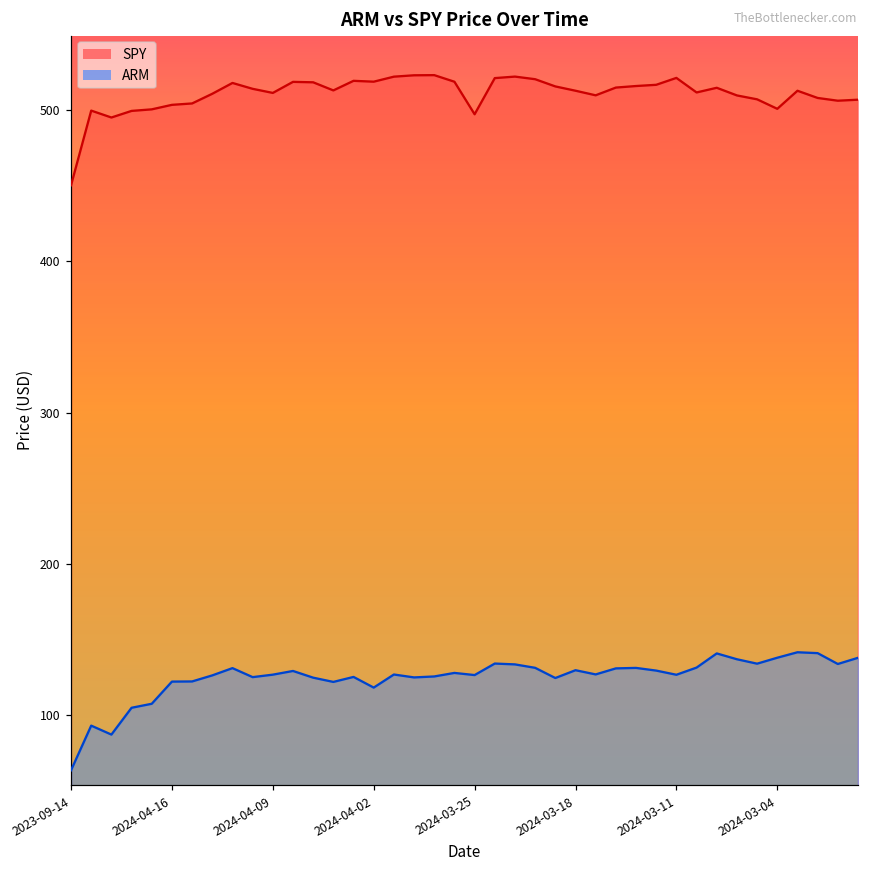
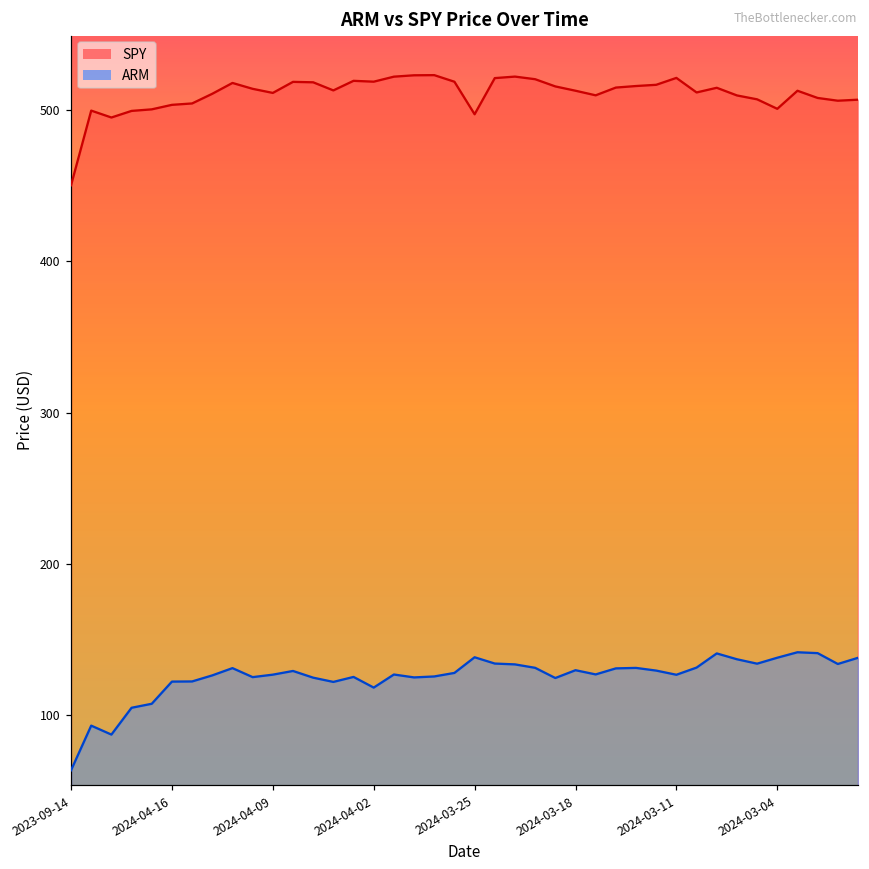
  {
    "SPY": {
      "2023-09-14": 450,
      "2024-04-16": 504,
      "2024-04-09": 511,
      "2024-04-02": 519,
      "2024-03-25": 497,
      "2024-03-18": 513,
      "2024-03-11": 521,
      "2024-03-04": 501
    },
    "ARM": {
      "2023-09-14": 64,
      "2024-04-16": 122,
      "2024-04-09": 127,
      "2024-04-02": 118,
-     "2024-03-25": 127,
+     "2024-03-25": 138,
      "2024-03-18": 130,
      "2024-03-11": 127,
      "2024-03-04": 138
    }
  }
